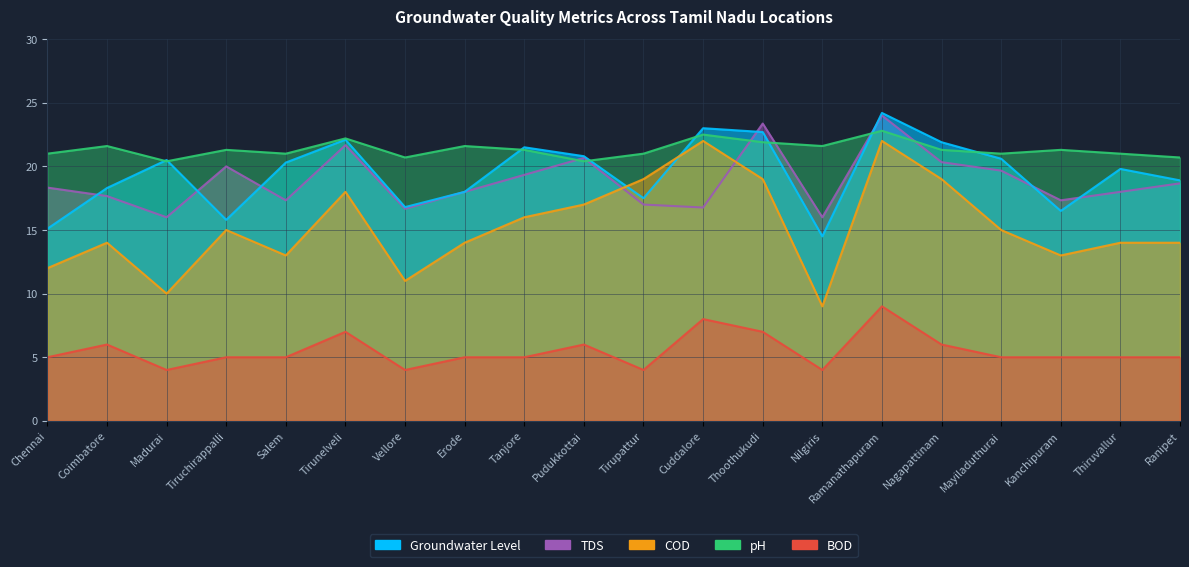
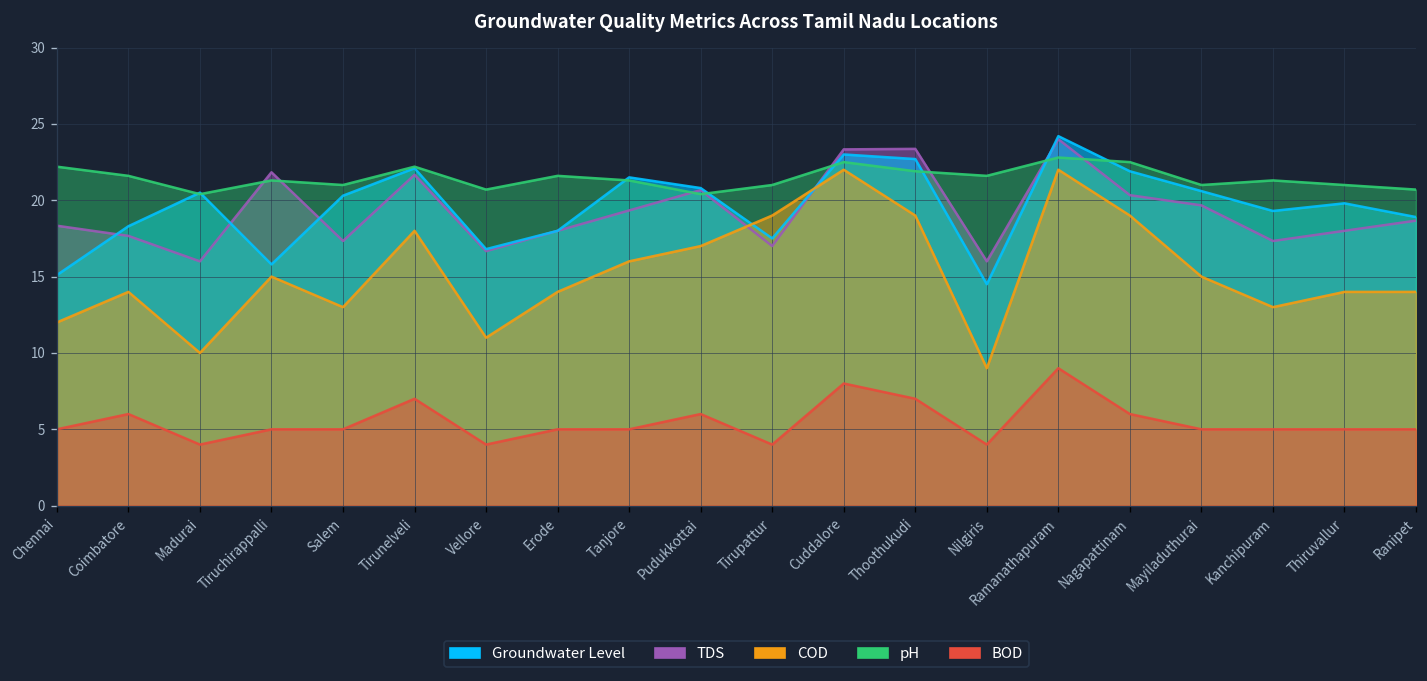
  {
    "TDS": {
      "Chennai": 18.3,
      "Coimbatore": 17.7,
      "Madurai": 16.0,
-     "Tiruchirappalli": 20.0,
+     "Tiruchirappalli": 21.8,
      "Salem": 17.3,
      "Tirunelveli": 21.7,
      "Tanjore": 19.3,
      "Tirupattur": 17.0,
-     "Cuddalore": 16.8,
+     "Cuddalore": 23.3,
      "Thoothukudi": 23.4,
      "Nilgiris": 16.0,
      "Nagapattinam": 20.3,
      "Mayiladuthurai": 19.7,
      "Kanchipuram": 17.3,
      "Thiruvallur": 18.0,
      "Ranipet": 18.7
    },
    "Groundwater Level": {
      "Chennai": 15.1,
      "Coimbatore": 18.3,
      "Tiruchirappalli": 15.8,
      "Salem": 20.3,
      "Tanjore": 21.5,
      "Tirupattur": 17.5,
      "Cuddalore": 23.0,
      "Thoothukudi": 22.7,
      "Nilgiris": 14.5,
      "Nagapattinam": 21.9,
      "Mayiladuthurai": 20.6,
-     "Kanchipuram": 16.5,
+     "Kanchipuram": 19.3,
      "Thiruvallur": 19.8,
      "Ranipet": 18.9
    },
    "pH": {
-     "Chennai": 21.0,
+     "Chennai": 22.2,
      "Coimbatore": 21.6,
      "Tiruchirappalli": 21.3,
      "Salem": 21.0,
      "Vellore": 20.7,
      "Erode": 21.6,
      "Tanjore": 21.3,
      "Pudukkottai": 20.4,
      "Tirupattur": 21.0,
      "Cuddalore": 22.5,
      "Thoothukudi": 21.9,
      "Nilgiris": 21.6,
      "Ramanathapuram": 22.8,
-     "Nagapattinam": 21.3,
+     "Nagapattinam": 22.5,
      "Mayiladuthurai": 21.0,
      "Kanchipuram": 21.3,
      "Thiruvallur": 21.0,
      "Ranipet": 20.7
    },
    "COD": {
      "Chennai": 12.0,
      "Coimbatore": 14.0,
      "Madurai": 10.0,
      "Tiruchirappalli": 15.0,
      "Salem": 13.0,
      "Tirunelveli": 18.0,
      "Vellore": 11.0,
      "Erode": 14.0,
      "Tanjore": 16.0,
      "Pudukkottai": 17.0,
      "Tirupattur": 19.0,
      "Cuddalore": 22.0,
      "Thoothukudi": 19.0,
      "Nilgiris": 9.0,
      "Ramanathapuram": 22.0,
      "Nagapattinam": 19.0,
      "Mayiladuthurai": 15.0,
      "Kanchipuram": 13.0,
      "Thiruvallur": 14.0,
      "Ranipet": 14.0
    },
    "BOD": {
      "Chennai": 5.0,
      "Coimbatore": 6.0,
      "Madurai": 4.0,
      "Tiruchirappalli": 5.0,
      "Salem": 5.0,
      "Tirunelveli": 7.0,
      "Vellore": 4.0,
      "Erode": 5.0,
      "Tanjore": 5.0,
      "Pudukkottai": 6.0,
      "Tirupattur": 4.0,
      "Cuddalore": 8.0,
      "Thoothukudi": 7.0,
      "Nilgiris": 4.0,
      "Ramanathapuram": 9.0,
      "Nagapattinam": 6.0,
      "Mayiladuthurai": 5.0,
      "Kanchipuram": 5.0,
      "Thiruvallur": 5.0,
      "Ranipet": 5.0
    }
  }
